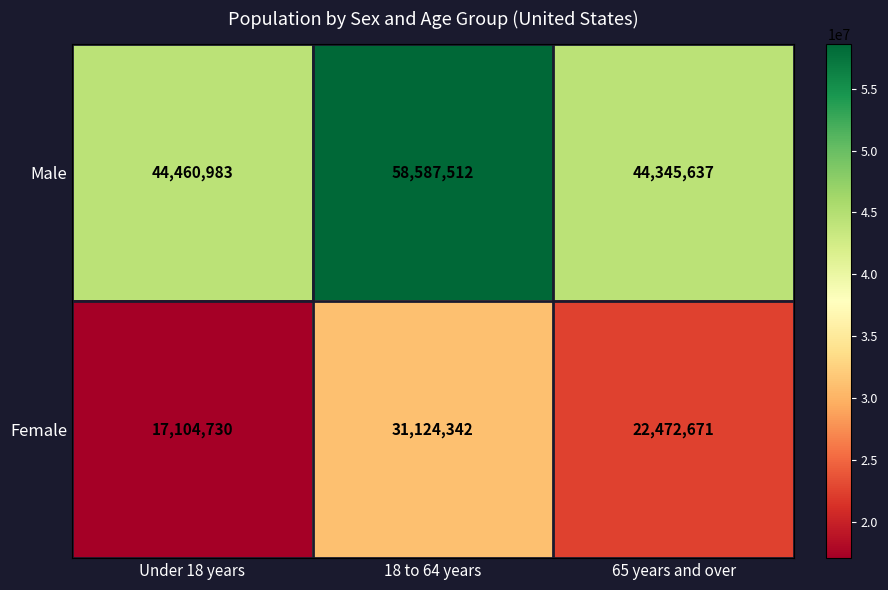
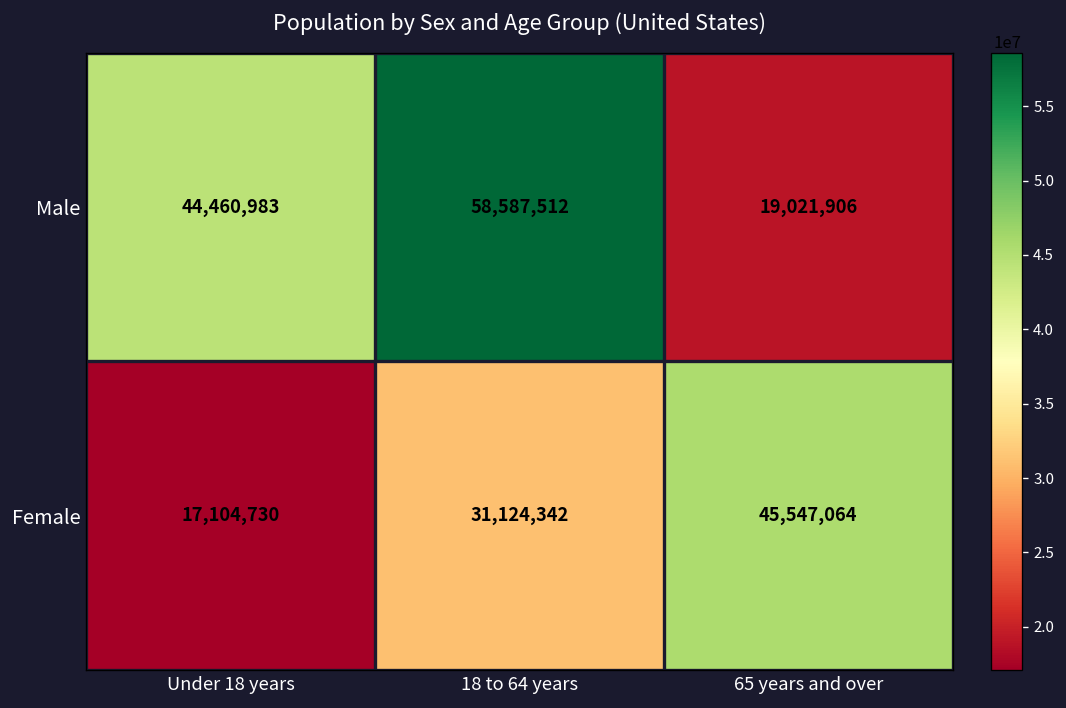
  {
    "Male": {
      "Under 18 years": "44,460,983",
      "18 to 64 years": "58,587,512",
-     "65 years and over": "44,345,637"
+     "65 years and over": "19,021,906"
    },
    "Female": {
      "Under 18 years": "17,104,730",
      "18 to 64 years": "31,124,342",
-     "65 years and over": "22,472,671"
+     "65 years and over": "45,547,064"
    }
  }
